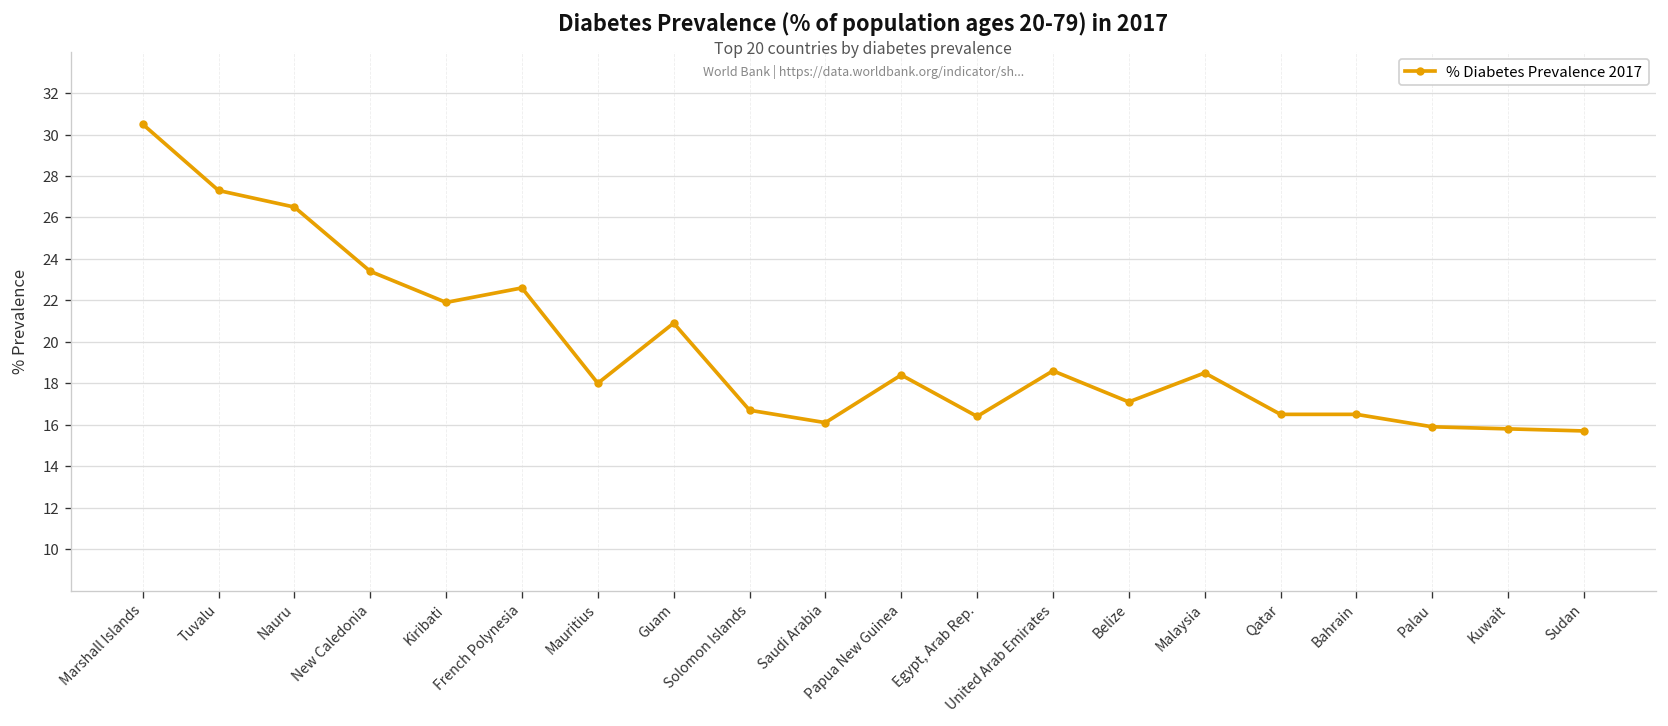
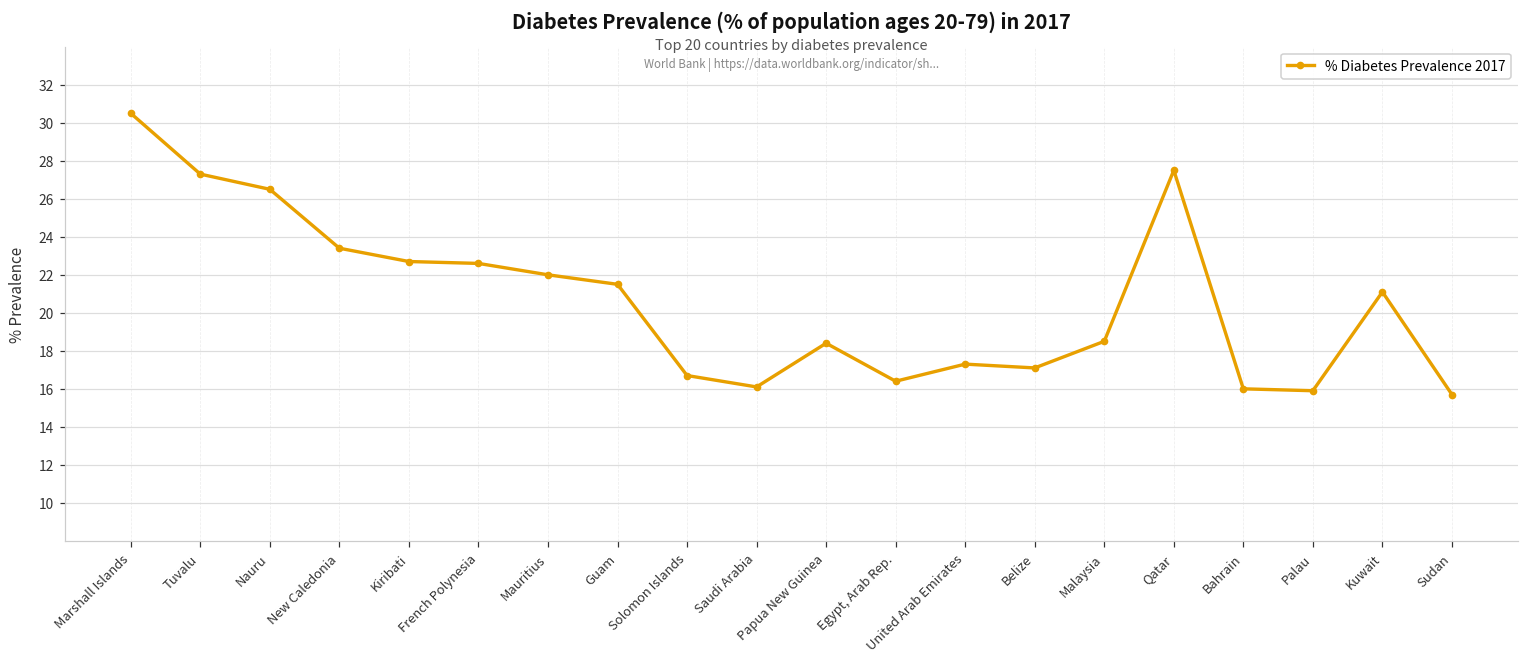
  {
    "Marshall Islands": 30.5,
    "Tuvalu": 27.3,
    "Nauru": 26.5,
    "New Caledonia": 23.4,
-   "Kiribati": 21.9,
+   "Kiribati": 22.7,
    "French Polynesia": 22.6,
-   "Mauritius": 18,
-   "Guam": 20.9,
+   "Mauritius": 22,
+   "Guam": 21.5,
    "Solomon Islands": 16.7,
    "Saudi Arabia": 16.1,
    "Papua New Guinea": 18.4,
    "Egypt, Arab Rep.": 16.4,
-   "United Arab Emirates": 18.6,
+   "United Arab Emirates": 17.3,
    "Belize": 17.1,
    "Malaysia": 18.5,
-   "Qatar": 16.5,
-   "Bahrain": 16.5,
+   "Qatar": 27.5,
+   "Bahrain": 16.0,
    "Palau": 15.9,
-   "Kuwait": 15.8,
+   "Kuwait": 21.1,
    "Sudan": 15.7
  }
